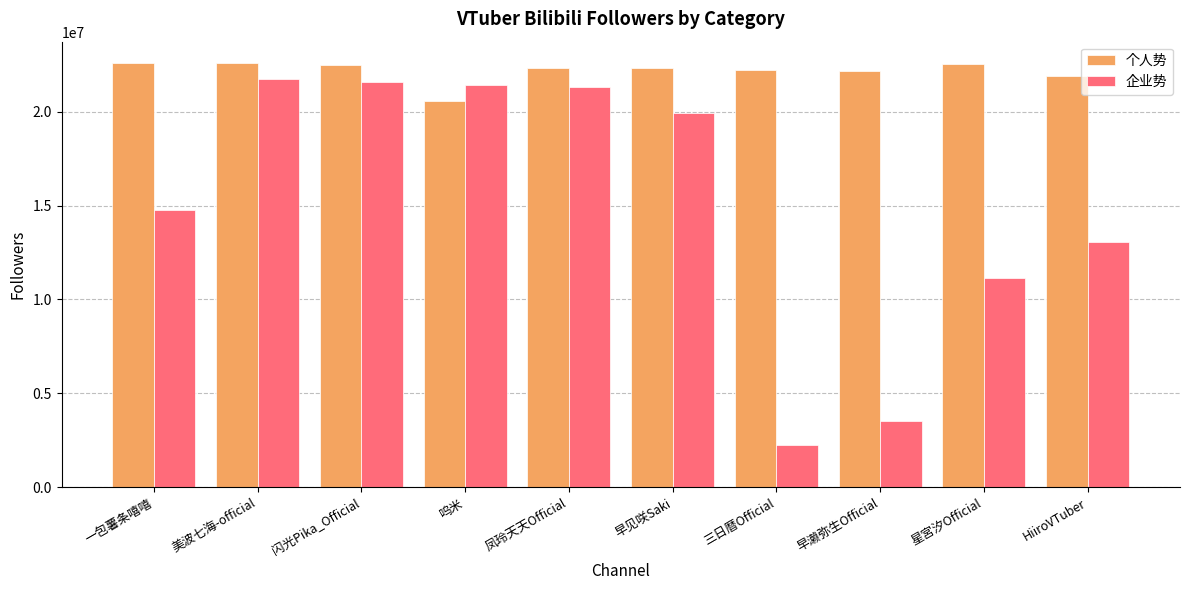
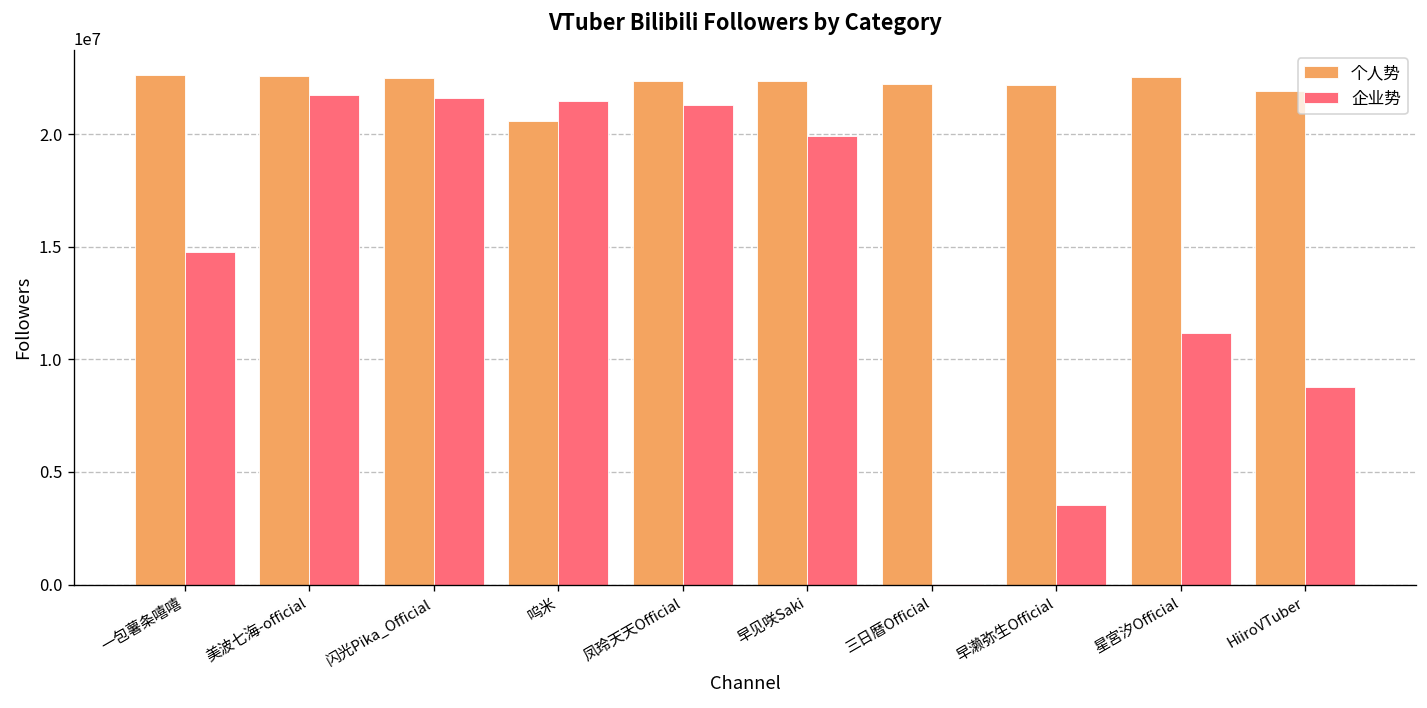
  {
    "个人势": {
      "一包薯条嘻嘻": 22600000,
      "美波七海-official": 22600000,
      "闪光Pika_Official": 22500000,
      "呜米": 20600000,
      "凤玲天天Official": 22300000,
      "早见咲Saki": 22300000,
      "三日暦Official": 22200000,
      "早濑弥生Official": 22200000,
      "星宮汐Official": 22500000,
      "HiiroVTuber": 21900000
    },
    "企业势": {
      "一包薯条嘻嘻": 14800000,
      "美波七海-official": 21700000,
      "闪光Pika_Official": 21600000,
      "呜米": 21400000,
      "凤玲天天Official": 21300000,
      "早见咲Saki": 19900000,
-     "三日暦Official": 2300000,
+     "三日暦Official": 0,
      "早濑弥生Official": 3500000,
      "星宮汐Official": 11200000,
-     "HiiroVTuber": 13100000
+     "HiiroVTuber": 8800000
    }
  }
